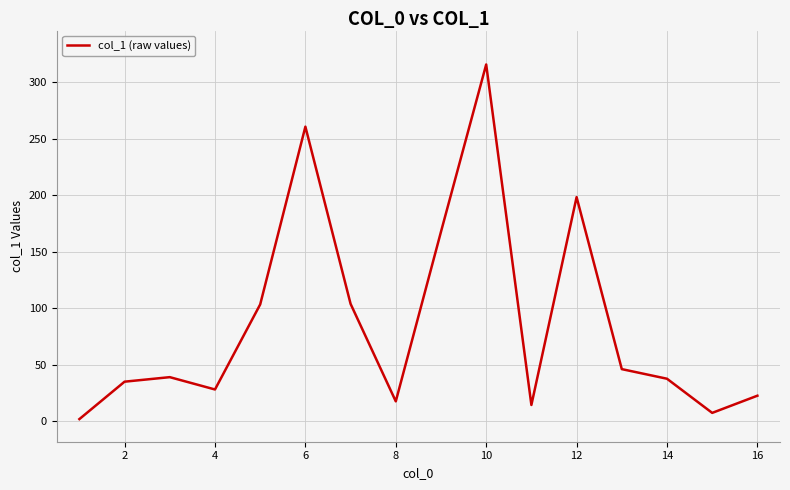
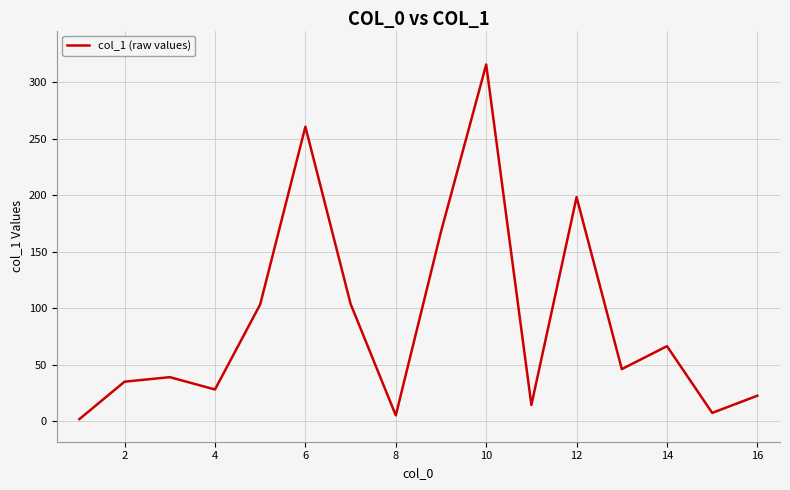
  {
    "2": 35,
    "4": 28,
    "6": 261,
-   "8": 18,
+   "8": 5,
    "10": 316,
    "12": 198,
-   "14": 38,
+   "14": 67,
    "16": 23
  }
